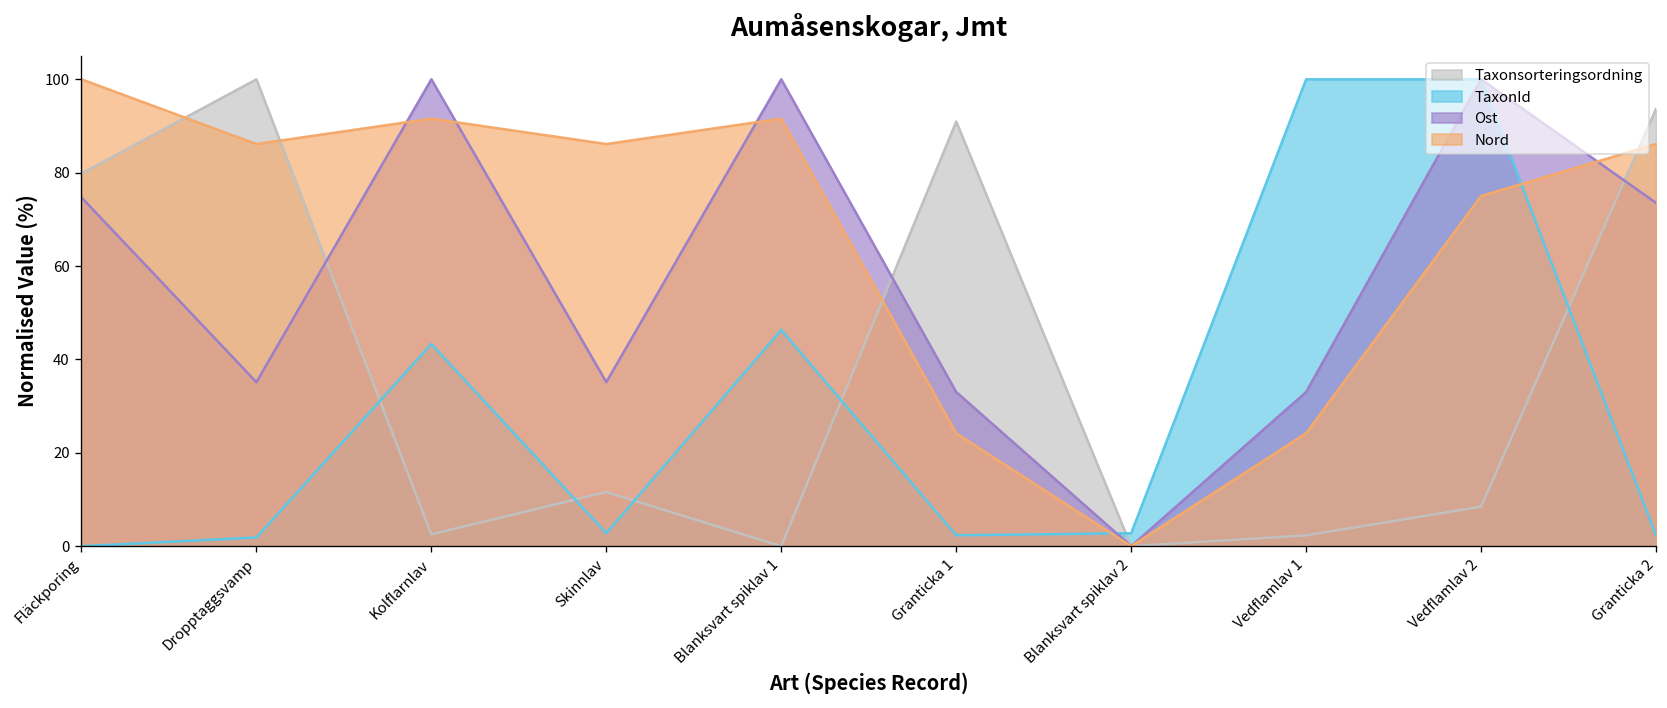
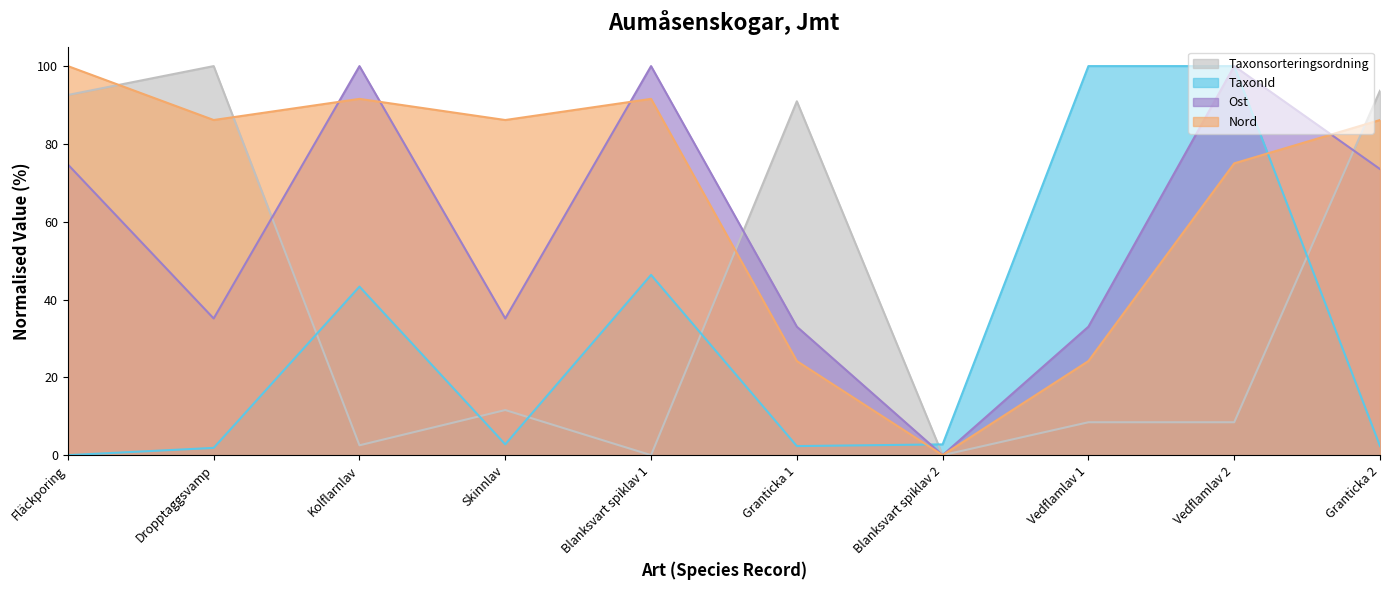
  {
    "Taxonsorteringsordning": {
-     "Fläckporing": 80,
+     "Fläckporing": 93,
      "Dropptaggsvamp": 100,
      "Kolflarnlav": 3,
      "Skinnlav": 12,
      "Blanksvart spiklav 1": 0,
      "Granticka 1": 91,
-     "Vedflamlav 1": 2,
+     "Vedflamlav 1": 8,
      "Vedflamlav 2": 8,
      "Granticka 2": 94
    },
    "TaxonId": {
      "Fläckporing": 0,
      "Dropptaggsvamp": 2,
      "Kolflarnlav": 43,
      "Skinnlav": 3,
      "Blanksvart spiklav 1": 46,
      "Granticka 1": 2,
      "Blanksvart spiklav 2": 3,
      "Vedflamlav 1": 100,
      "Granticka 2": 2
    },
    "Ost": {
      "Fläckporing": 75,
      "Dropptaggsvamp": 35,
      "Kolflarnlav": 100,
      "Skinnlav": 35,
      "Blanksvart spiklav 1": 100,
      "Granticka 1": 33,
      "Vedflamlav 1": 33,
      "Granticka 2": 74
    },
    "Nord": {
      "Fläckporing": 100,
      "Dropptaggsvamp": 86,
      "Kolflarnlav": 92,
      "Skinnlav": 86,
      "Blanksvart spiklav 1": 92,
      "Granticka 1": 24,
      "Vedflamlav 1": 24,
      "Vedflamlav 2": 75,
      "Granticka 2": 86
    }
  }
